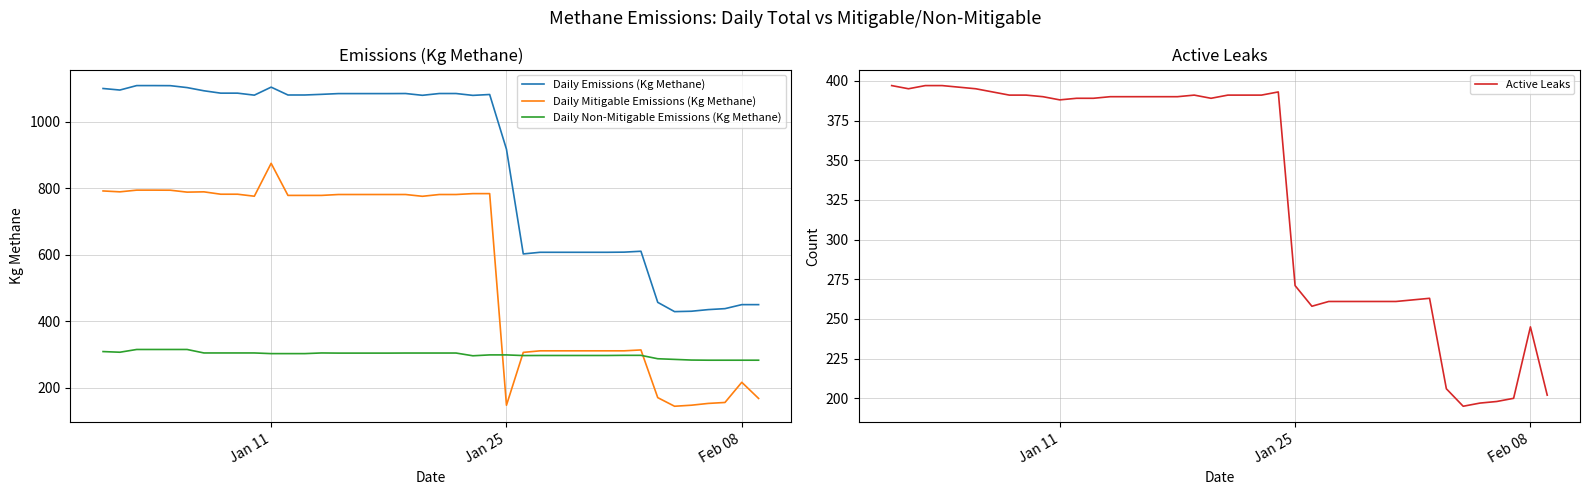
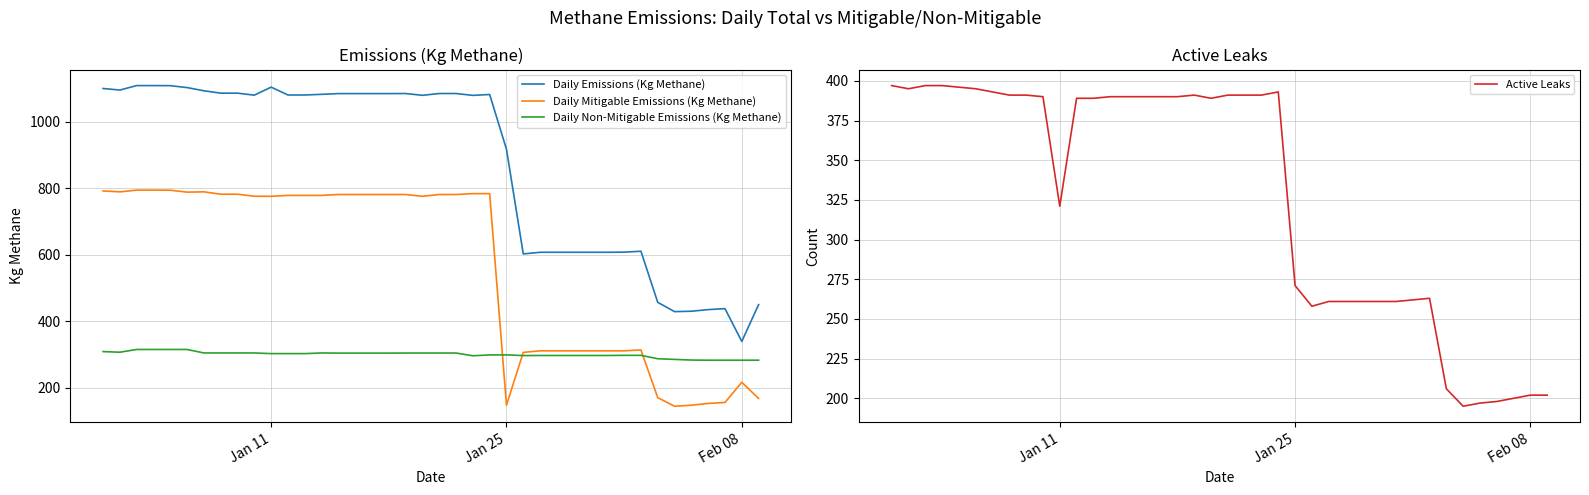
  {
    "Emissions (Kg Methane)": {
      "Daily Emissions (Kg Methane)": {
        "Jan 11": 1100,
        "Jan 25": 920,
-       "Feb 08": 450
+       "Feb 08": 340
      },
      "Daily Mitigable Emissions (Kg Methane)": {
-       "Jan 11": 870,
+       "Jan 11": 780,
        "Jan 25": 150,
        "Feb 08": 220
      },
      "Daily Non-Mitigable Emissions (Kg Methane)": {
        "Jan 11": 300,
        "Jan 25": 300,
        "Feb 08": 280
      }
    },
    "Active Leaks": {
-     "Jan 11": 388,
+     "Jan 11": 321,
      "Jan 25": 271,
-     "Feb 08": 245
+     "Feb 08": 202
    }
  }
